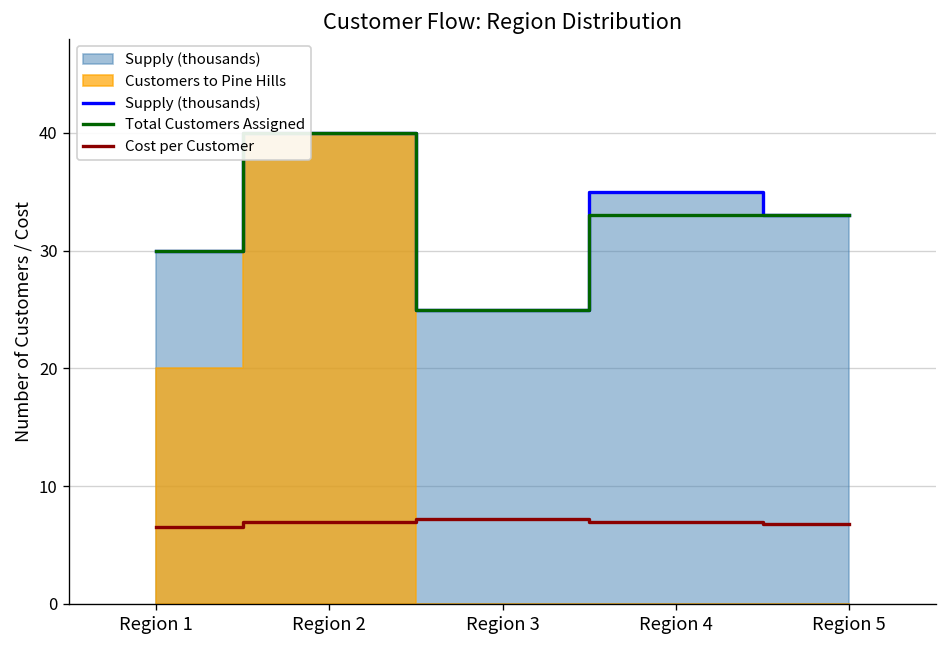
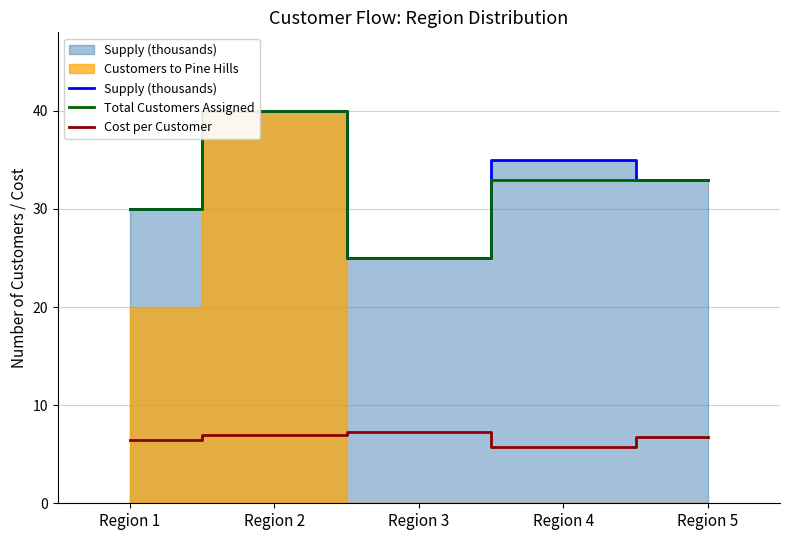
  {
    "Supply (thousands)": {
      "Region 4": 35
    },
    "Total Customers Assigned": {
      "Region 4": 33
    },
    "Cost per Customer": {
      "Region 1": 7,
      "Region 2": 7,
      "Region 3": 7,
-     "Region 4": 7,
+     "Region 4": 6,
      "Region 5": 7
    }
  }
